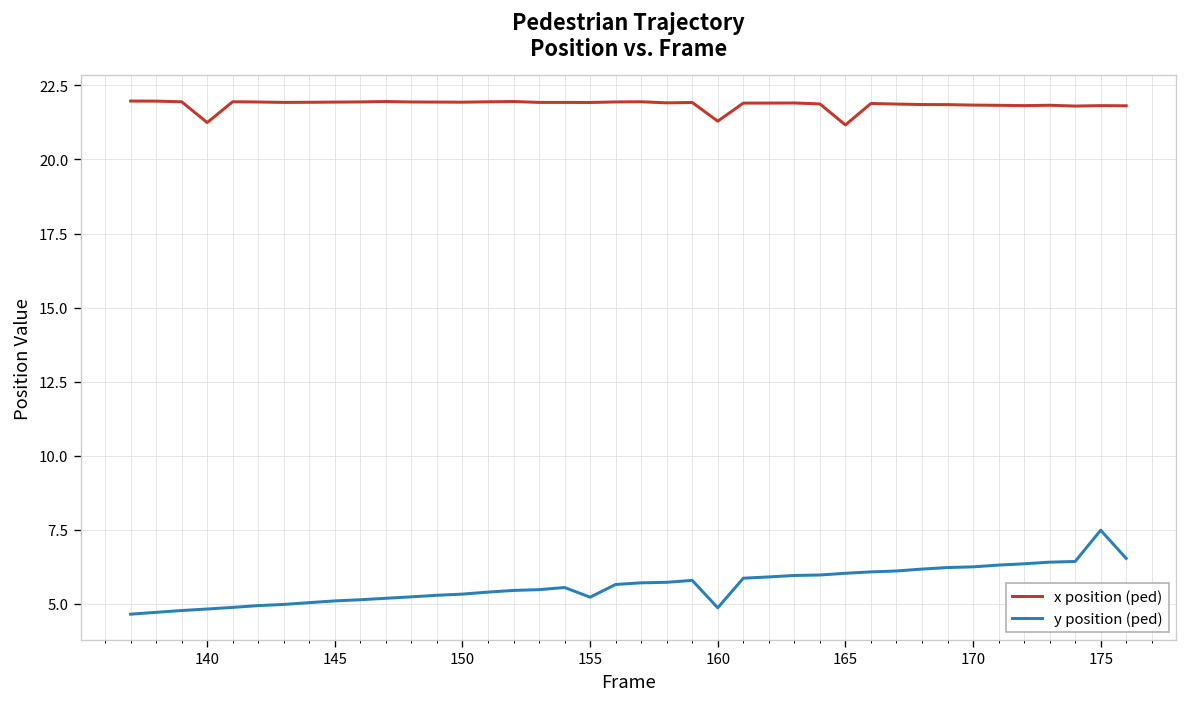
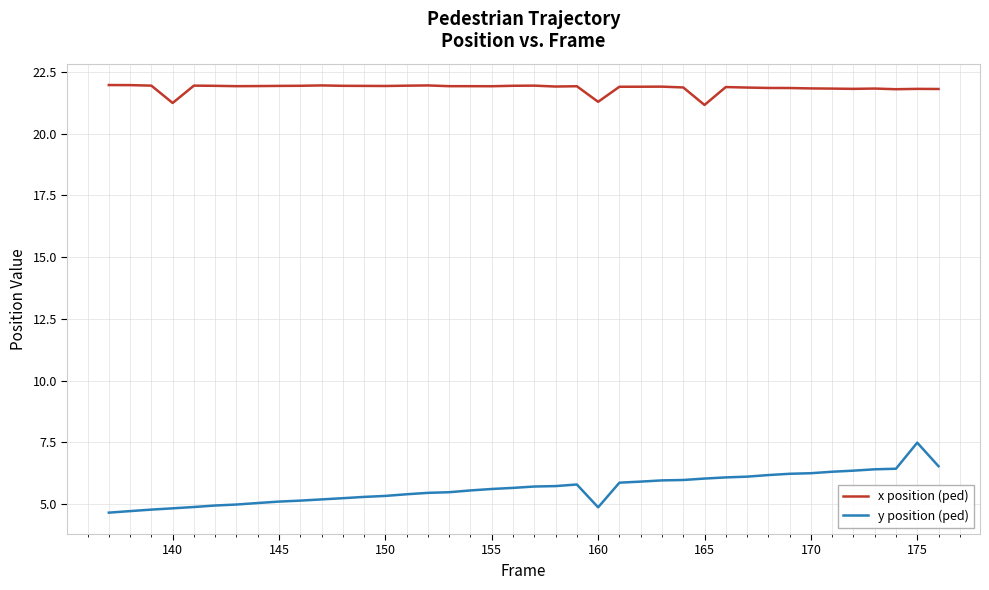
  {
    "x position (ped)": {
      "140": 21.2,
      "145": 21.9,
      "150": 21.9,
      "155": 21.9,
      "160": 21.3,
      "165": 21.2,
      "170": 21.8,
      "175": 21.8
    },
    "y position (ped)": {
      "140": 4.8,
      "145": 5.1,
      "150": 5.3,
-     "155": 5.2,
+     "155": 5.6,
      "160": 4.9,
      "165": 6.0,
      "170": 6.2,
      "175": 7.5
    }
  }
